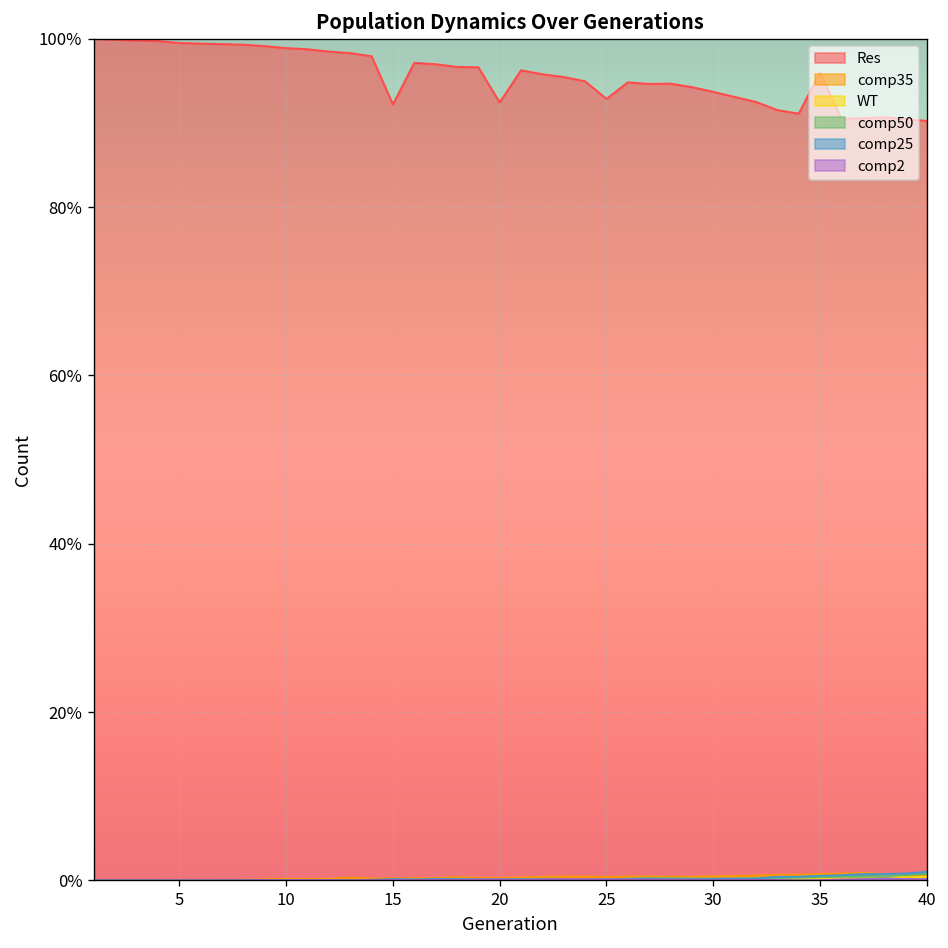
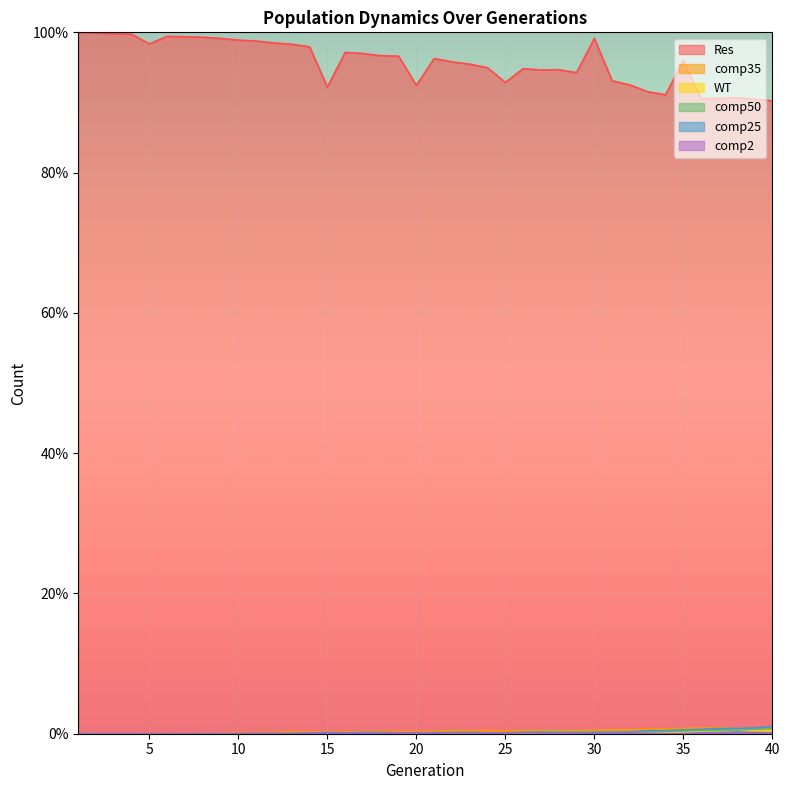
  {
    "Res": {
-     "5": "100%",
+     "5": "98%",
      "10": "99%",
      "15": "92%",
      "20": "92%",
      "25": "93%",
-     "30": "94%",
+     "30": "99%",
      "40": "90%"
    }
  }
